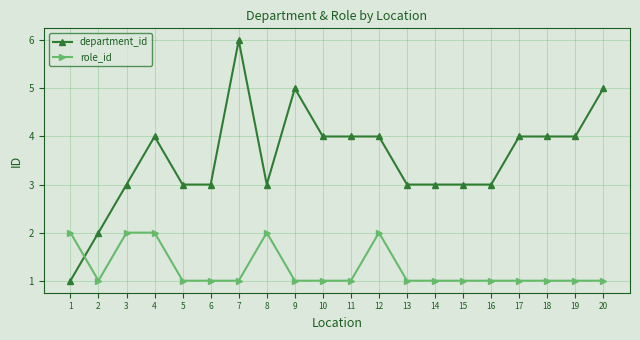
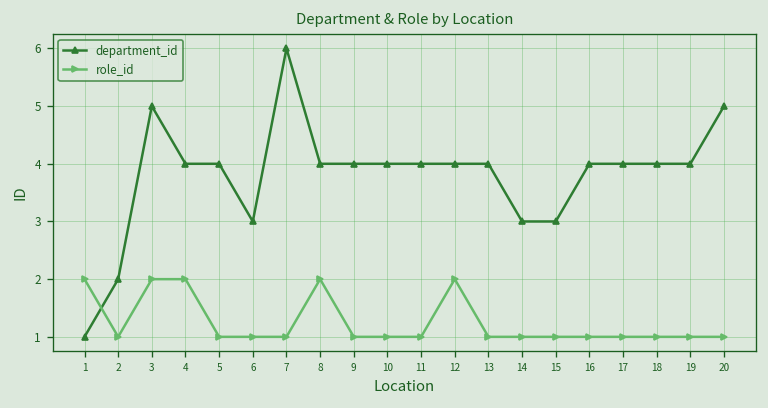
  {
    "department_id": {
      "1": 1,
      "2": 2,
-     "3": 3,
+     "3": 5,
      "4": 4,
-     "5": 3,
+     "5": 4,
      "6": 3,
      "7": 6,
-     "8": 3,
-     "9": 5,
+     "8": 4,
+     "9": 4,
      "10": 4,
      "11": 4,
      "12": 4,
-     "13": 3,
+     "13": 4,
      "14": 3,
      "15": 3,
-     "16": 3,
+     "16": 4,
      "17": 4,
      "18": 4,
      "19": 4,
      "20": 5
    },
    "role_id": {
      "1": 2,
      "2": 1,
      "3": 2,
      "4": 2,
      "5": 1,
      "6": 1,
      "7": 1,
      "8": 2,
      "9": 1,
      "10": 1,
      "11": 1,
      "12": 2,
      "13": 1,
      "14": 1,
      "15": 1,
      "16": 1,
      "17": 1,
      "18": 1,
      "19": 1,
      "20": 1
    }
  }
